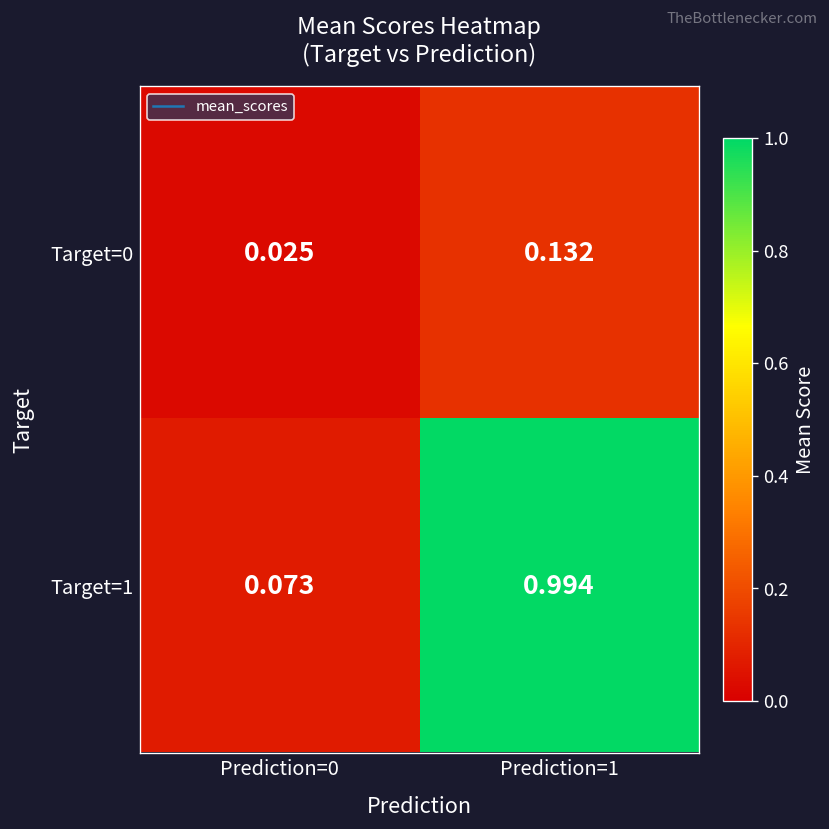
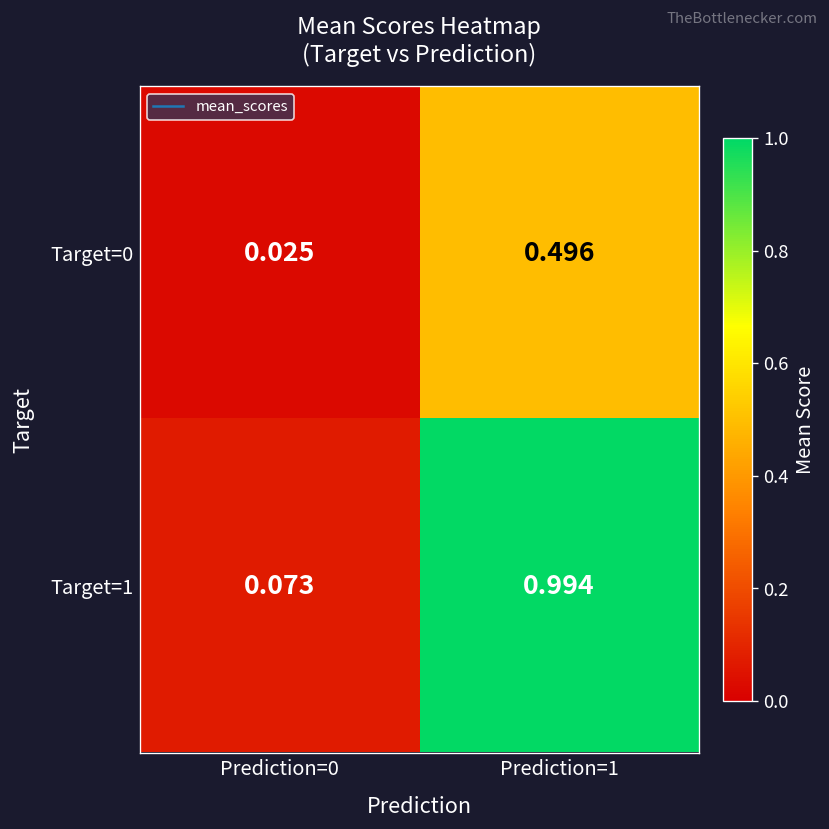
  {
    "Target=0": {
      "Prediction=0": 0.025,
-     "Prediction=1": 0.132
+     "Prediction=1": 0.496
    },
    "Target=1": {
      "Prediction=0": 0.073,
      "Prediction=1": 0.994
    }
  }
